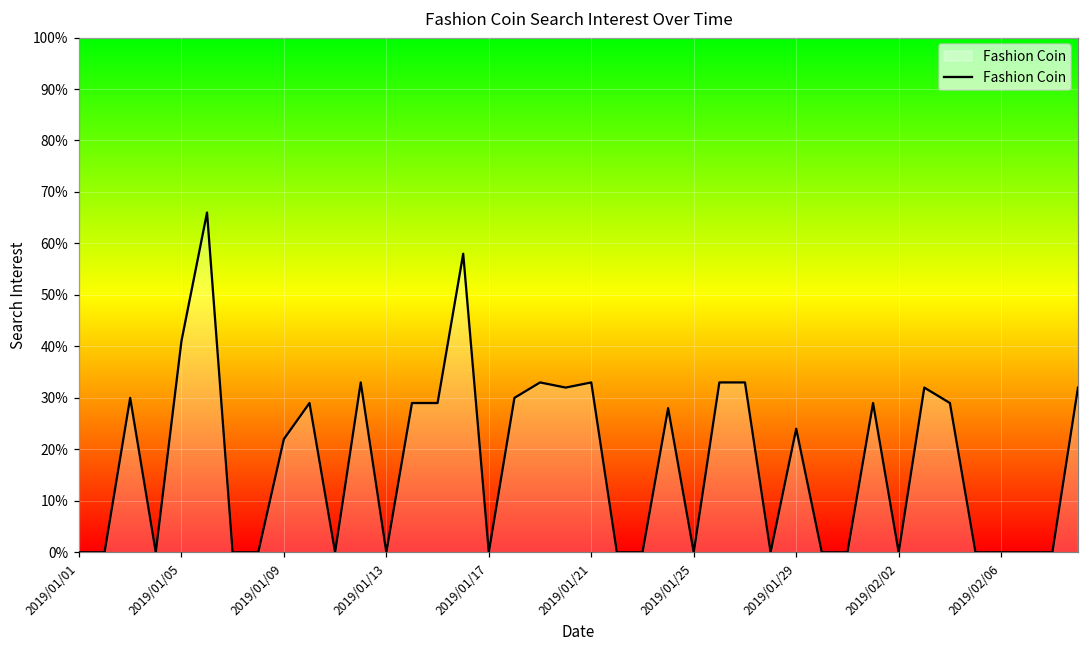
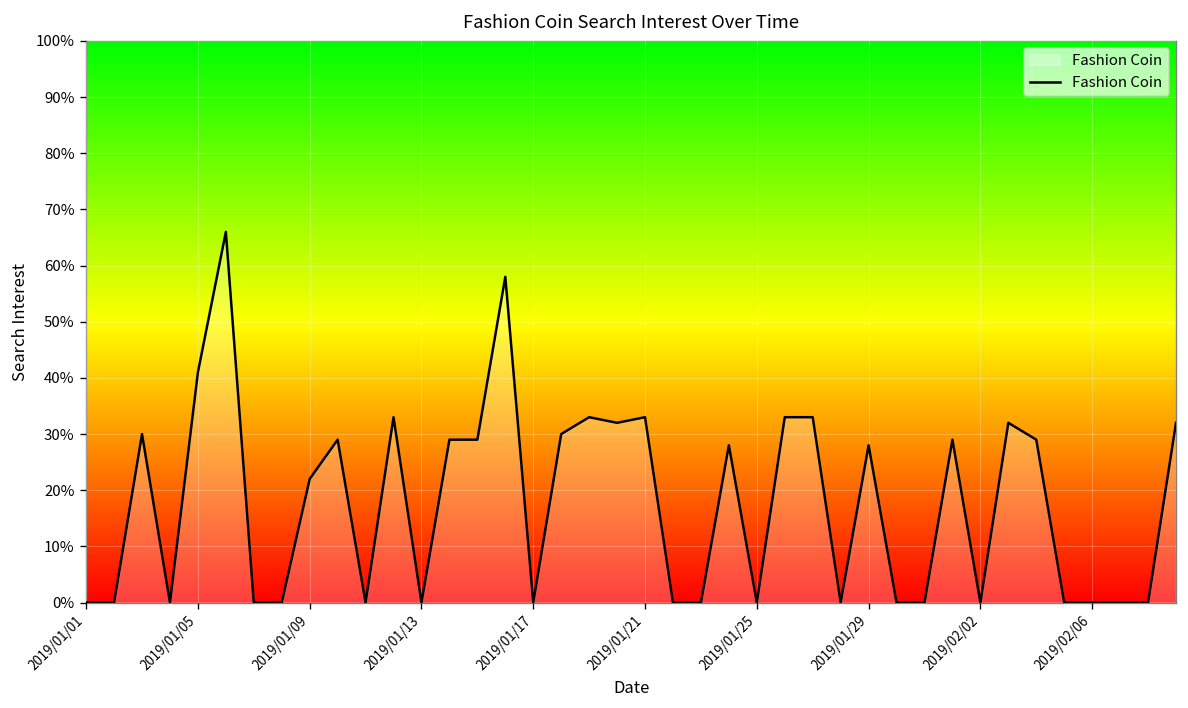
  {
    "2019/01/01": "0%",
    "2019/01/05": "41%",
    "2019/01/09": "22%",
    "2019/01/13": "0%",
    "2019/01/17": "0%",
    "2019/01/21": "33%",
    "2019/01/25": "0%",
-   "2019/01/29": "24%",
+   "2019/01/29": "28%",
    "2019/02/02": "0%",
    "2019/02/06": "0%"
  }
